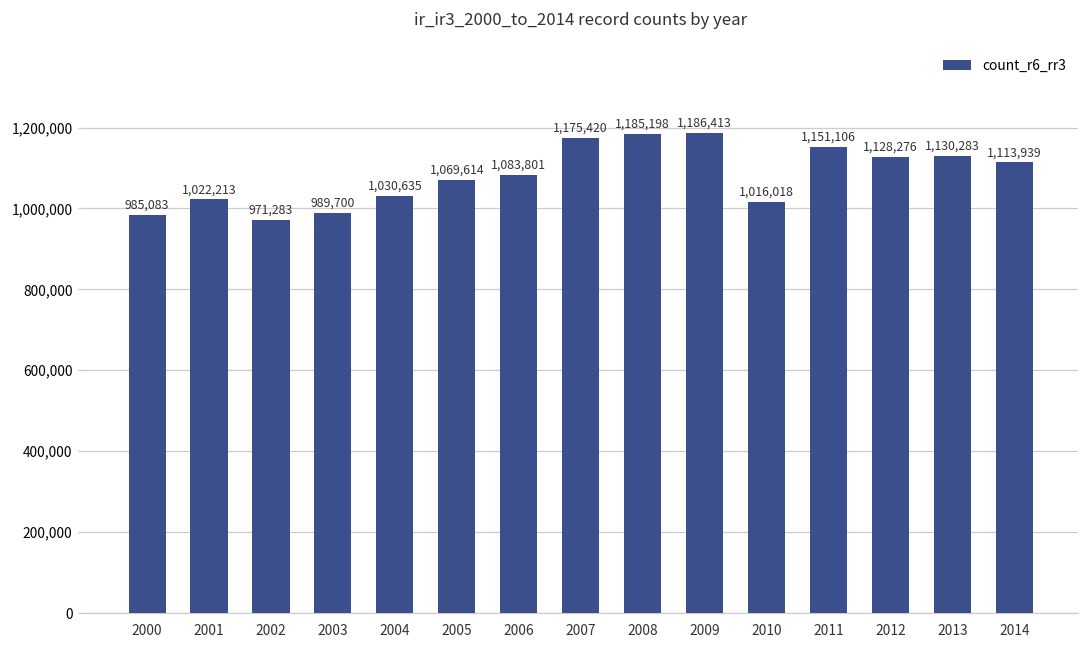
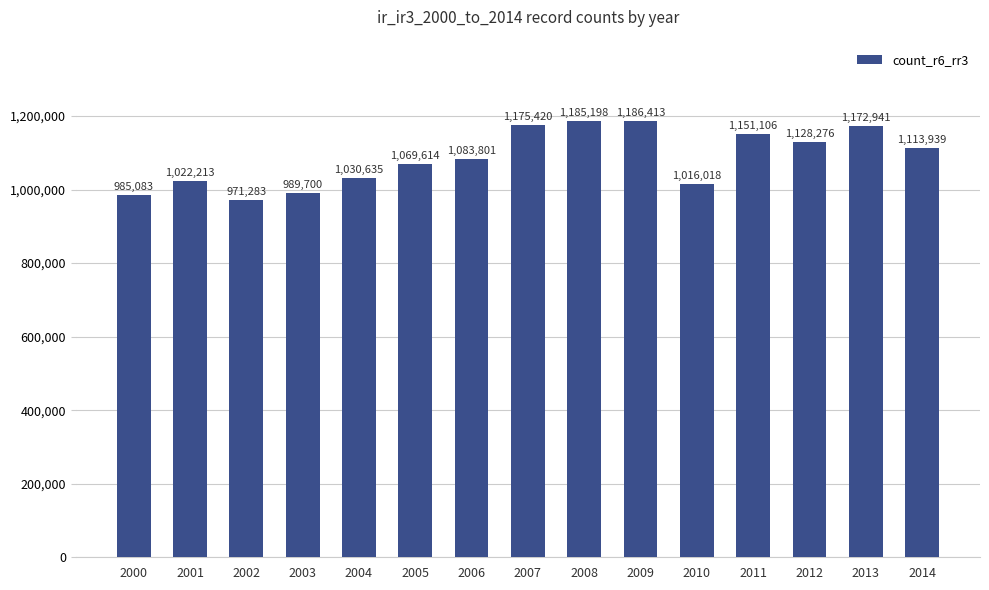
  {
    "2000": "985,083",
    "2001": "1,022,213",
    "2002": "971,283",
    "2003": "989,700",
    "2004": "1,030,635",
    "2005": "1,069,614",
    "2006": "1,083,801",
    "2007": "1,175,420",
    "2008": "1,185,198",
    "2009": "1,186,413",
    "2010": "1,016,018",
    "2011": "1,151,106",
    "2012": "1,128,276",
-   "2013": "1,130,283",
+   "2013": "1,172,941",
    "2014": "1,113,939"
  }
